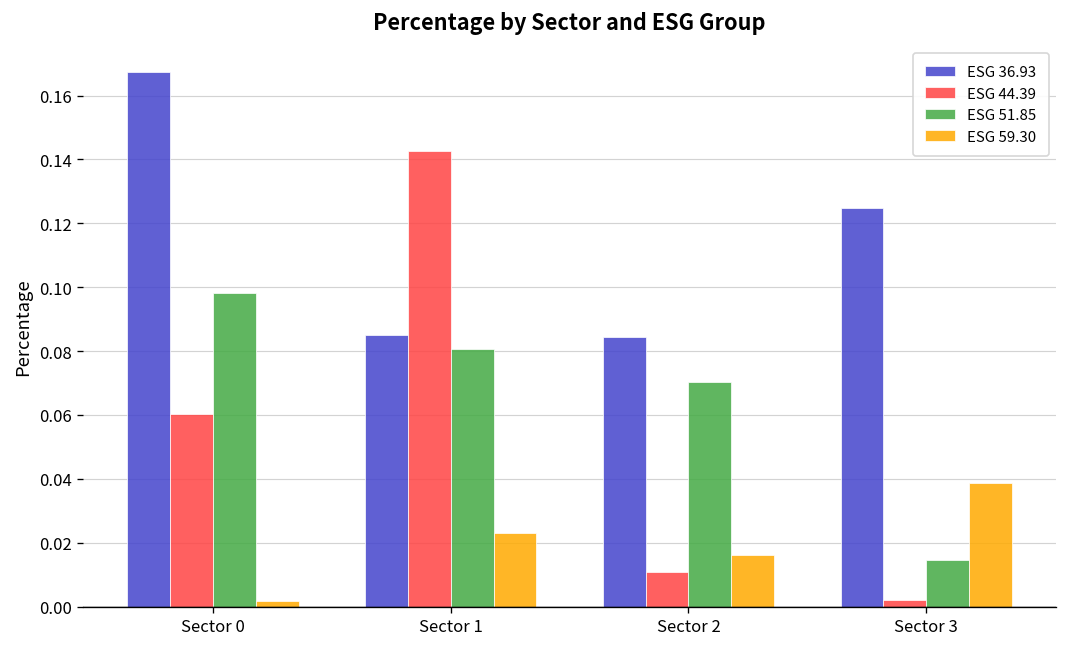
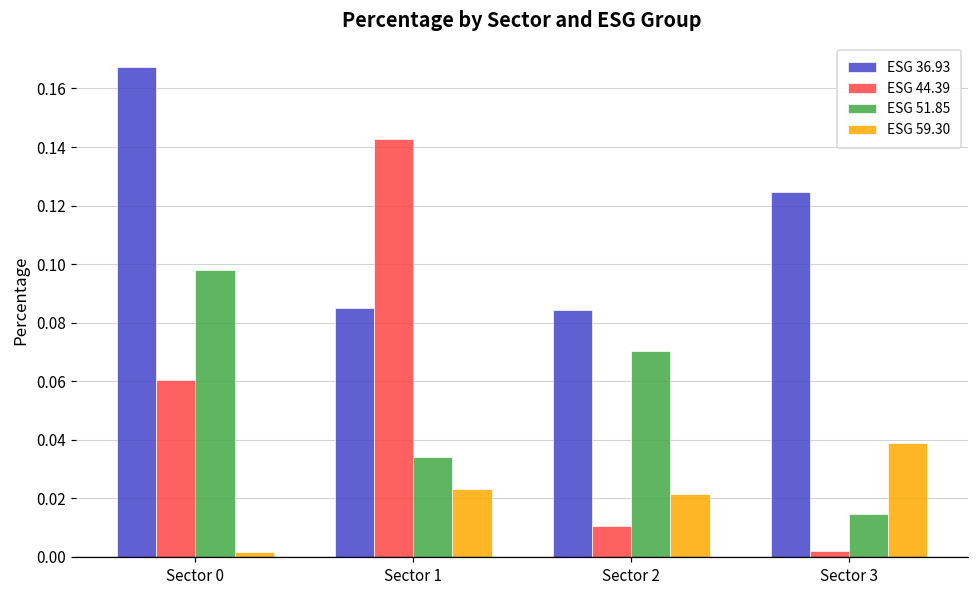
  {
    "ESG 36.93": {
      "Sector 0": 0.167,
      "Sector 1": 0.085,
      "Sector 2": 0.084,
      "Sector 3": 0.125
    },
    "ESG 44.39": {
      "Sector 0": 0.060,
      "Sector 1": 0.143,
      "Sector 2": 0.011,
      "Sector 3": 0.002
    },
    "ESG 51.85": {
      "Sector 0": 0.098,
-     "Sector 1": 0.081,
+     "Sector 1": 0.034,
      "Sector 2": 0.070,
      "Sector 3": 0.015
    },
    "ESG 59.30": {
      "Sector 0": 0.002,
      "Sector 1": 0.023,
-     "Sector 2": 0.016,
+     "Sector 2": 0.022,
      "Sector 3": 0.039
    }
  }
